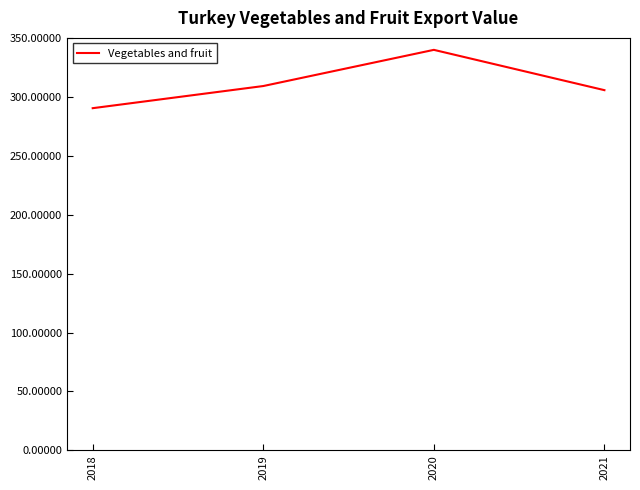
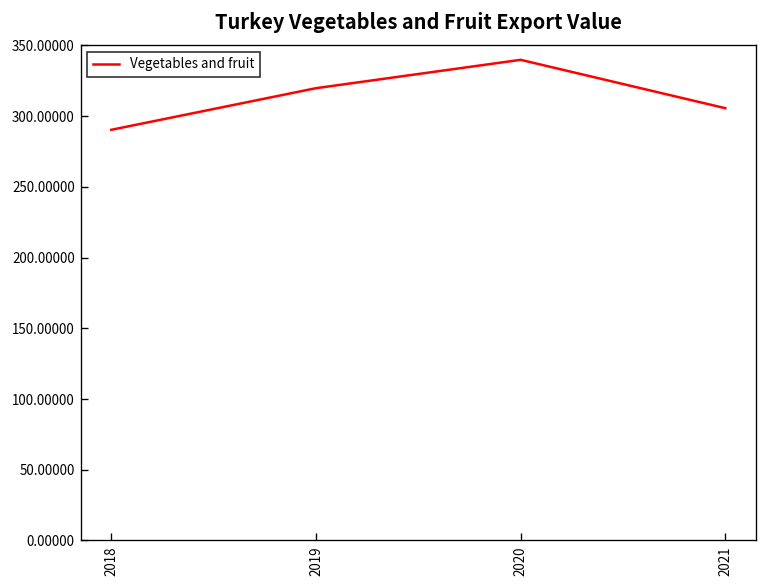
  {
    "2018": 290,
-   "2019": 309,
+   "2019": 320,
    "2020": 340,
    "2021": 306
  }
